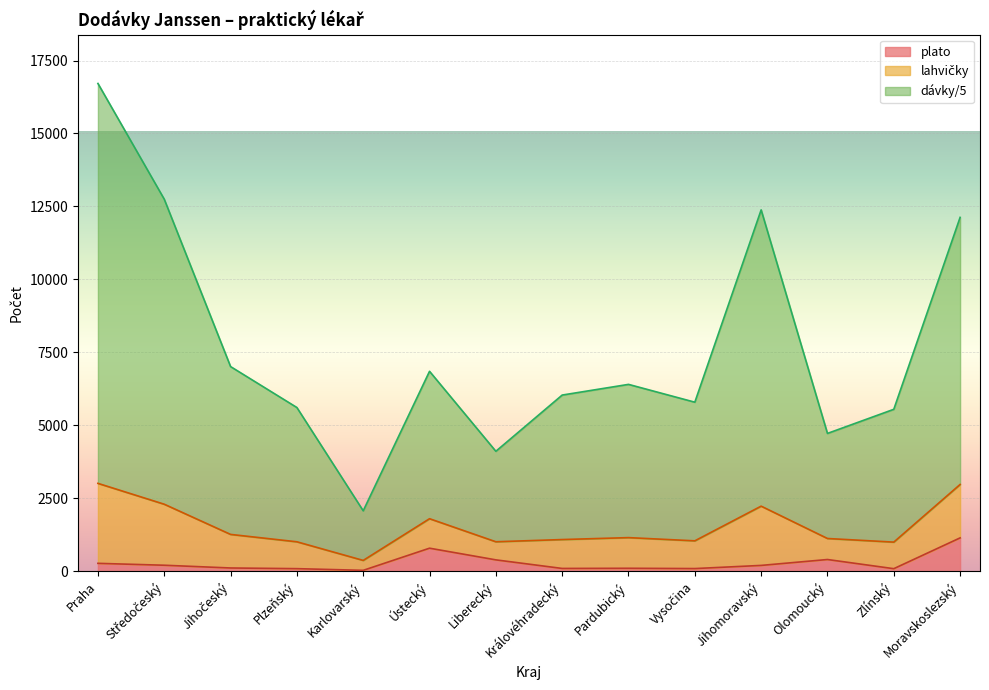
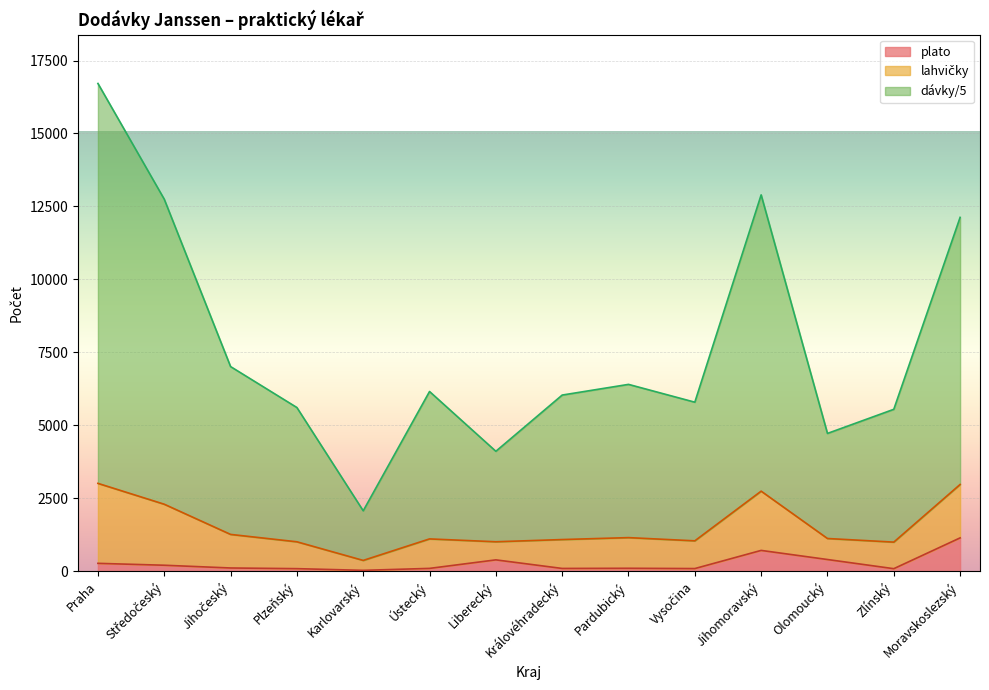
  {
    "plato": {
      "Praha": 300,
      "Středočeský": 200,
      "Jihočeský": 100,
      "Plzeňský": 100,
      "Karlovarský": 0,
-     "Ústecký": 800,
+     "Ústecký": 100,
      "Liberecký": 400,
      "Královéhradecký": 100,
      "Pardubický": 100,
      "Vysočina": 100,
-     "Jihomoravský": 200,
+     "Jihomoravský": 700,
      "Olomoucký": 400,
      "Zlínský": 100,
      "Moravskoslezský": 1100
    },
    "lahvičky": {
      "Praha": 2700,
      "Středočeský": 2100,
      "Jihočeský": 1200,
      "Plzeňský": 900,
      "Karlovarský": 300,
      "Ústecký": 1000,
      "Liberecký": 600,
      "Královéhradecký": 1000,
      "Pardubický": 1100,
      "Vysočina": 1000,
      "Jihomoravský": 2000,
      "Olomoucký": 700,
      "Zlínský": 900,
      "Moravskoslezský": 1800
    },
    "dávky/5": {
      "Praha": 13700,
      "Středočeský": 10500,
      "Jihočeský": 5800,
      "Plzeňský": 4600,
      "Karlovarský": 1700,
      "Ústecký": 5100,
      "Liberecký": 3100,
      "Královéhradecký": 5000,
      "Pardubický": 5300,
      "Vysočina": 4800,
      "Jihomoravský": 10200,
      "Olomoucký": 3600,
      "Zlínský": 4600,
      "Moravskoslezský": 9200
    }
  }
